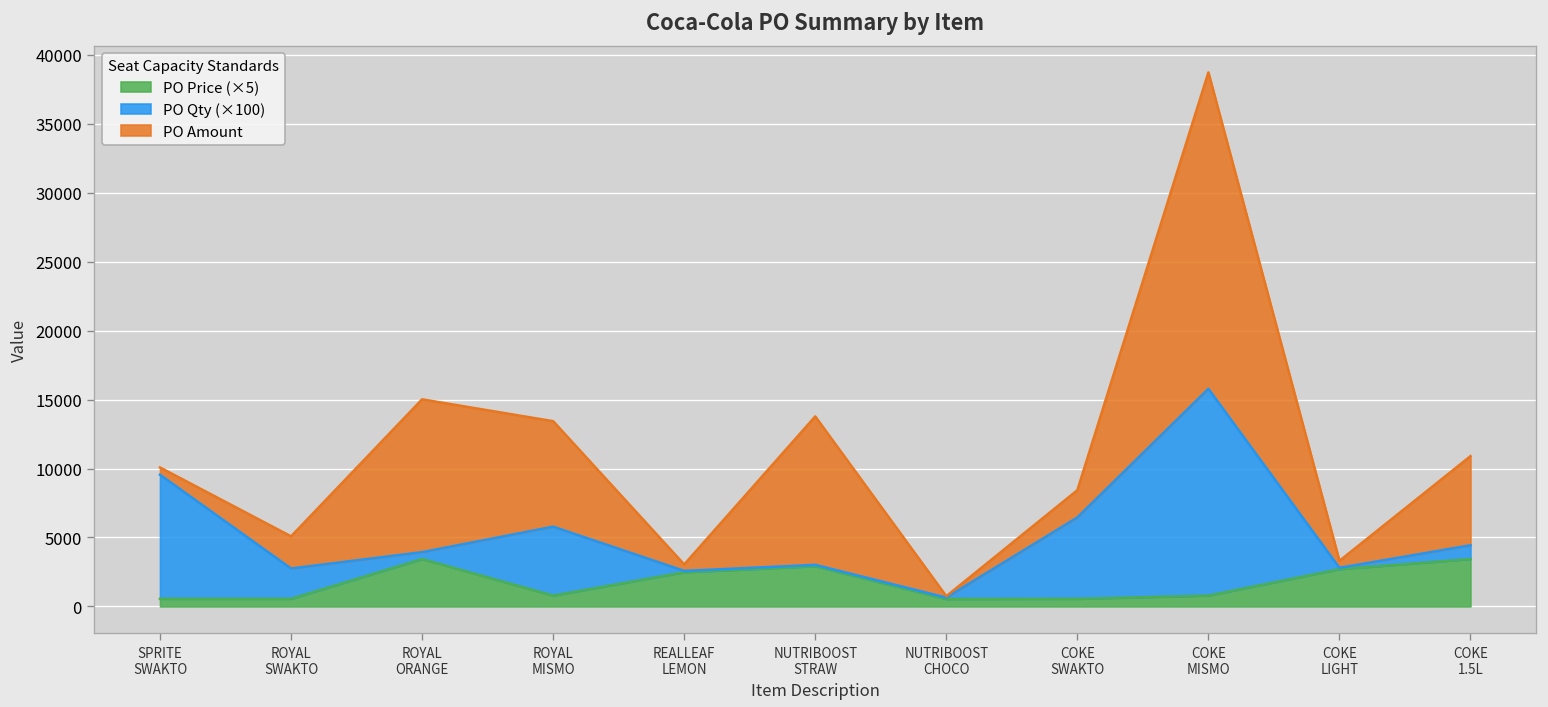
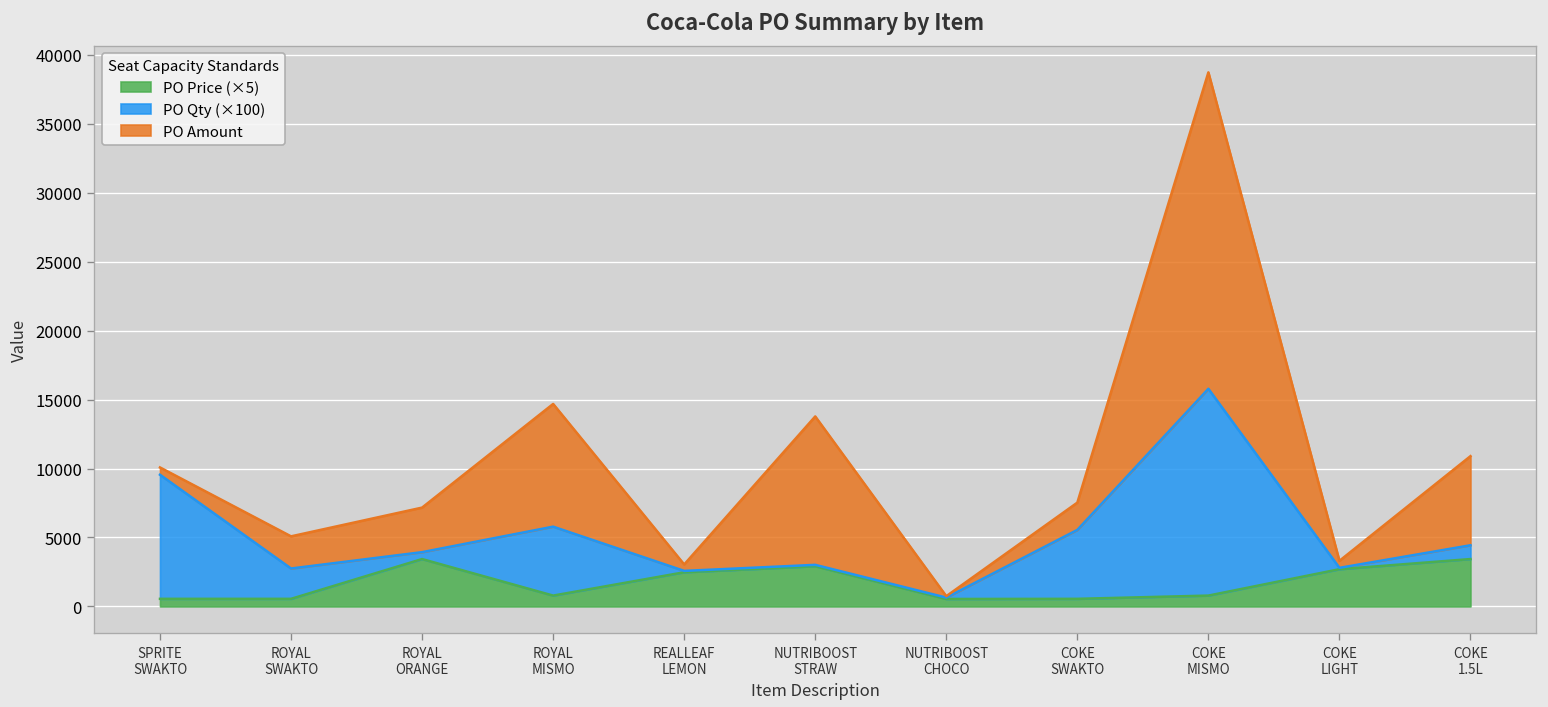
  {
    "PO Price (×5)": {
      "SPRITE SWAKTO": 600,
      "ROYAL SWAKTO": 600,
      "ROYAL ORANGE": 3400,
      "ROYAL MISMO": 800,
      "COKE SWAKTO": 600,
      "COKE MISMO": 800,
      "COKE 1.5L": 3400
    },
    "PO Qty (×100)": {
      "SPRITE SWAKTO": 9000,
      "ROYAL SWAKTO": 2200,
      "ROYAL ORANGE": 500,
      "ROYAL MISMO": 5000,
-     "COKE SWAKTO": 5900,
+     "COKE SWAKTO": 5000,
      "COKE MISMO": 15000,
      "COKE 1.5L": 1000
    },
    "PO Amount": {
      "SPRITE SWAKTO": 500,
      "ROYAL SWAKTO": 2300,
-     "ROYAL ORANGE": 11100,
-     "ROYAL MISMO": 7700,
+     "ROYAL ORANGE": 3200,
+     "ROYAL MISMO": 8900,
      "REALLEAF LEMON": 500,
      "NUTRIBOOST STRAW": 10800,
      "COKE SWAKTO": 2000,
      "COKE MISMO": 23000,
      "COKE LIGHT": 500,
      "COKE 1.5L": 6500
    }
  }
